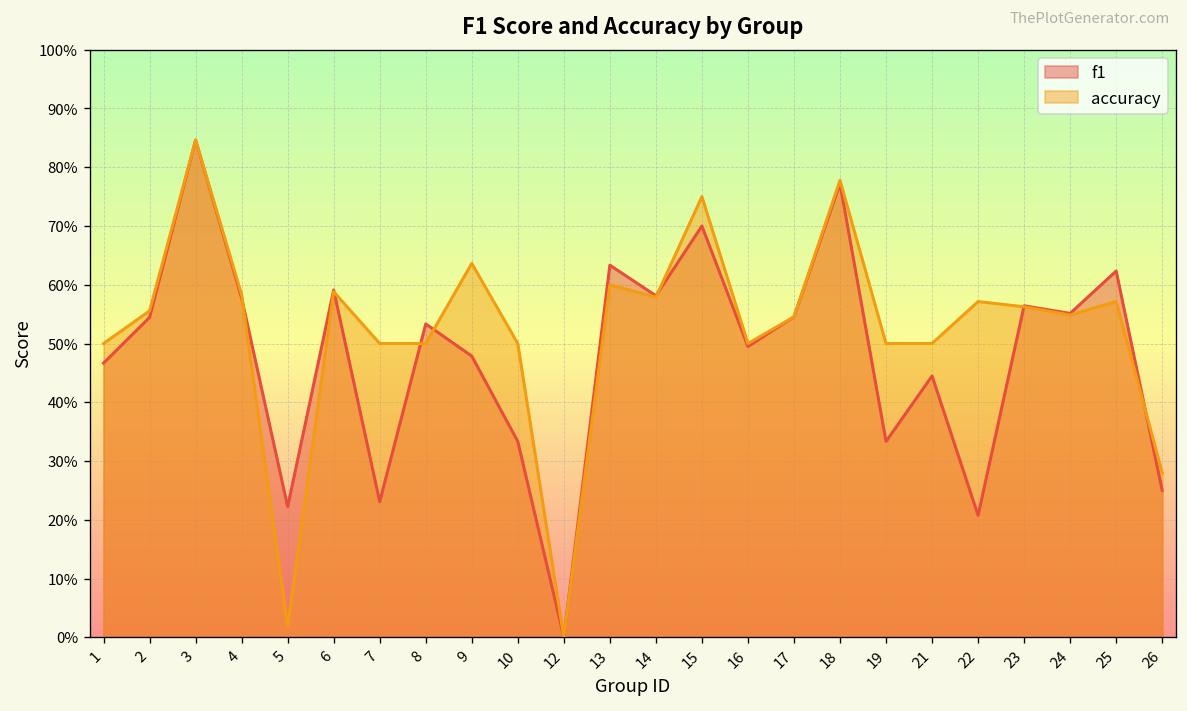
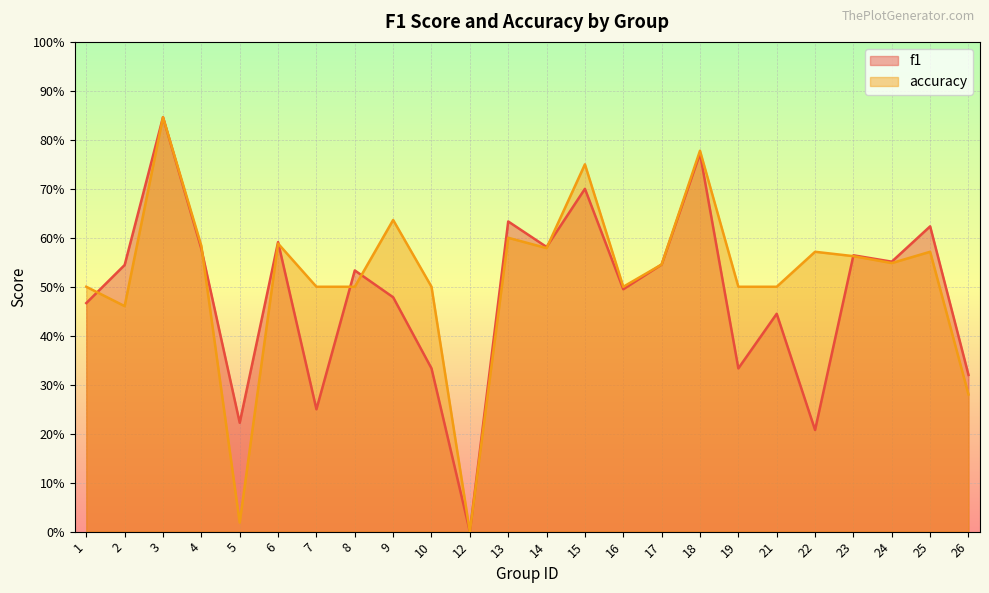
  {
    "f1": {
      "1": "47%",
      "2": "54%",
      "4": "58%",
      "5": "22%",
-     "7": "23%",
+     "7": "25%",
      "8": "53%",
      "9": "48%",
      "10": "33%",
      "13": "63%",
      "15": "70%",
      "18": "77%",
      "19": "33%",
      "21": "44%",
      "22": "21%",
      "25": "62%",
-     "26": "25%"
+     "26": "32%"
    },
    "accuracy": {
      "1": "50%",
-     "2": "56%",
+     "2": "46%",
      "4": "58%",
      "5": "2%",
      "7": "50%",
      "8": "50%",
      "9": "64%",
      "10": "50%",
      "13": "60%",
      "15": "75%",
      "18": "78%",
      "19": "50%",
      "21": "50%",
      "22": "57%",
      "25": "57%",
      "26": "28%"
    }
  }
